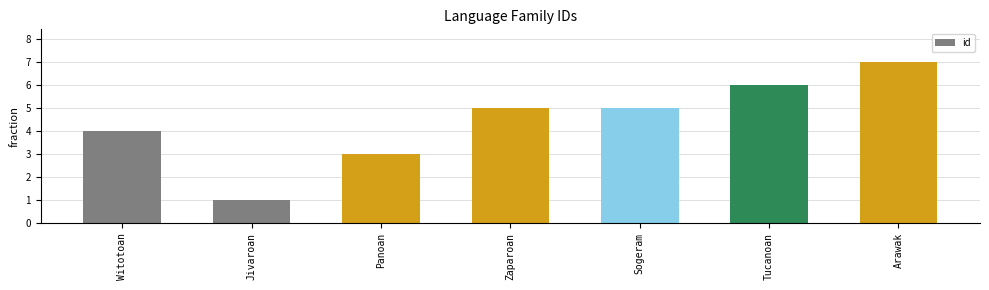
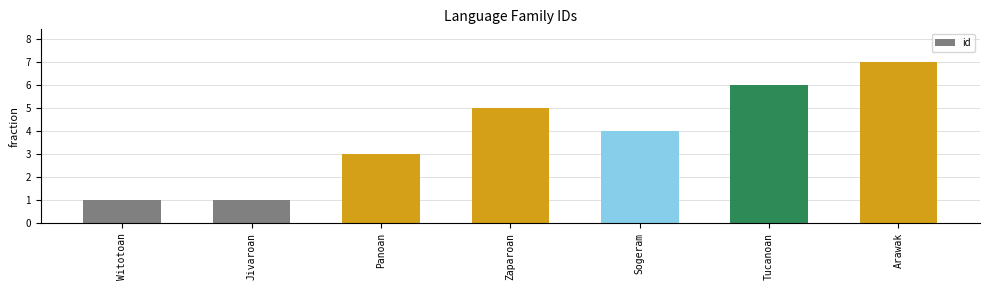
  {
-   "Witotoan": 4,
+   "Witotoan": 1,
    "Jivaroan": 1,
    "Panoan": 3,
    "Zaparoan": 5,
-   "Sogeram": 5,
+   "Sogeram": 4,
    "Tucanoan": 6,
    "Arawak": 7
  }
